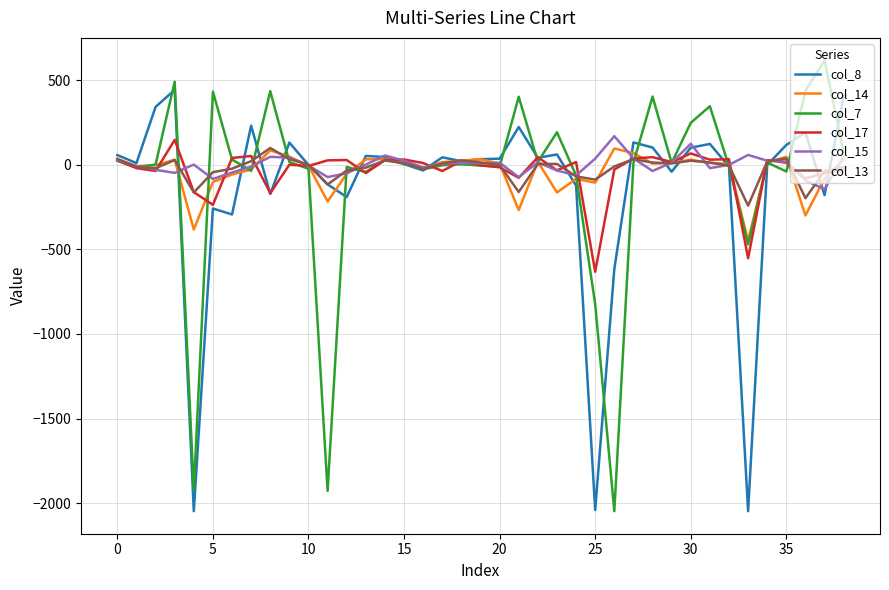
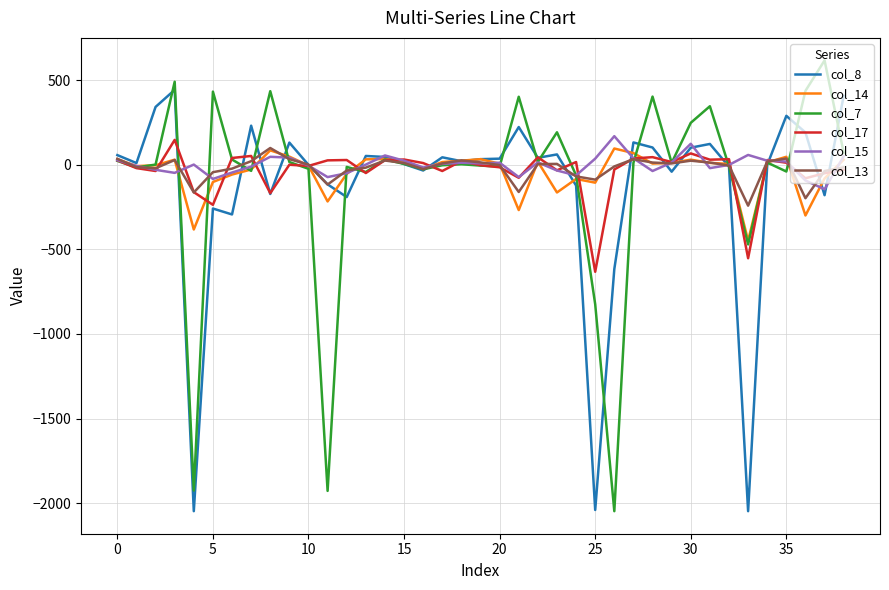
  {
    "col_8": {
      "0": 60,
      "5": -260,
      "20": 40,
      "25": -2040,
      "30": 100,
-     "35": 120
+     "35": 290
    },
    "col_14": {
      "5": -100,
      "25": -110
    },
    "col_7": {
      "5": 430,
      "10": -20,
      "25": -820,
      "30": 250,
      "35": -40
    },
    "col_17": {
      "5": -240,
      "25": -630,
      "30": 70
    },
    "col_15": {
      "5": -80,
      "25": 40,
      "30": 130
    },
    "col_13": {
      "5": -40,
      "25": -90
    }
  }
